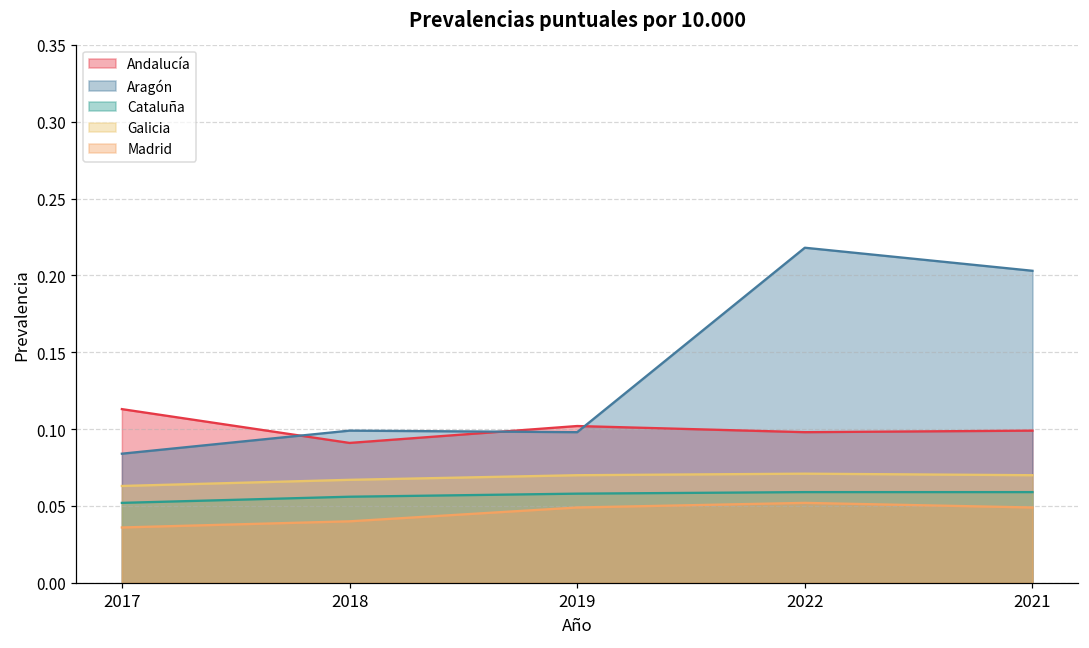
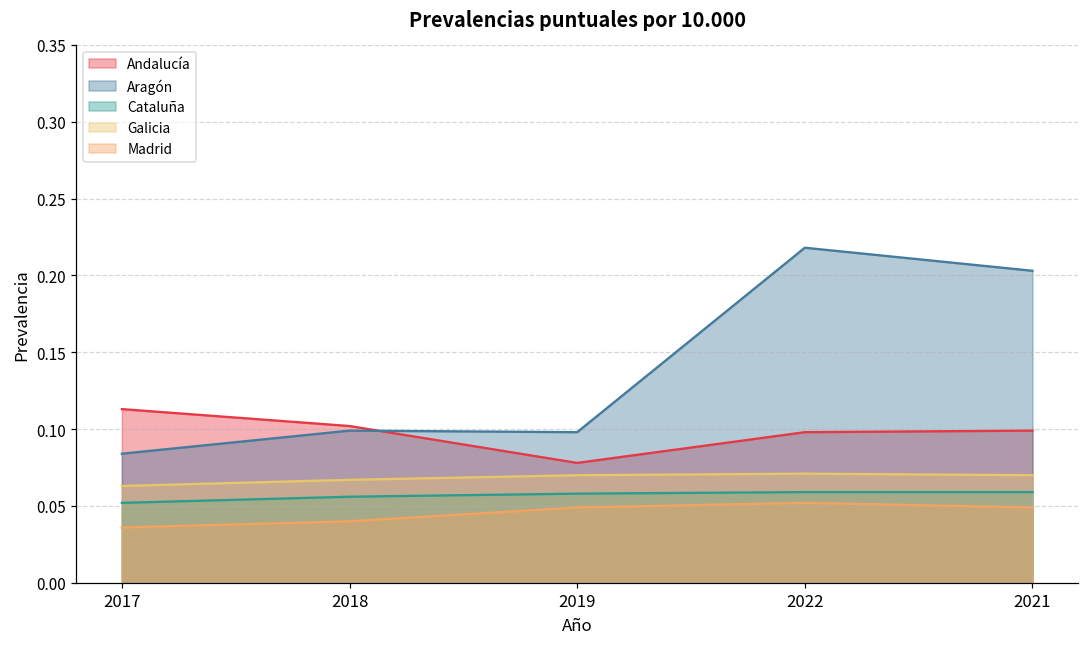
  {
    "Andalucía": {
      "2017": 0.113,
-     "2018": 0.091,
-     "2019": 0.102,
+     "2018": 0.102,
+     "2019": 0.078,
      "2022": 0.098,
      "2021": 0.099
    }
  }
